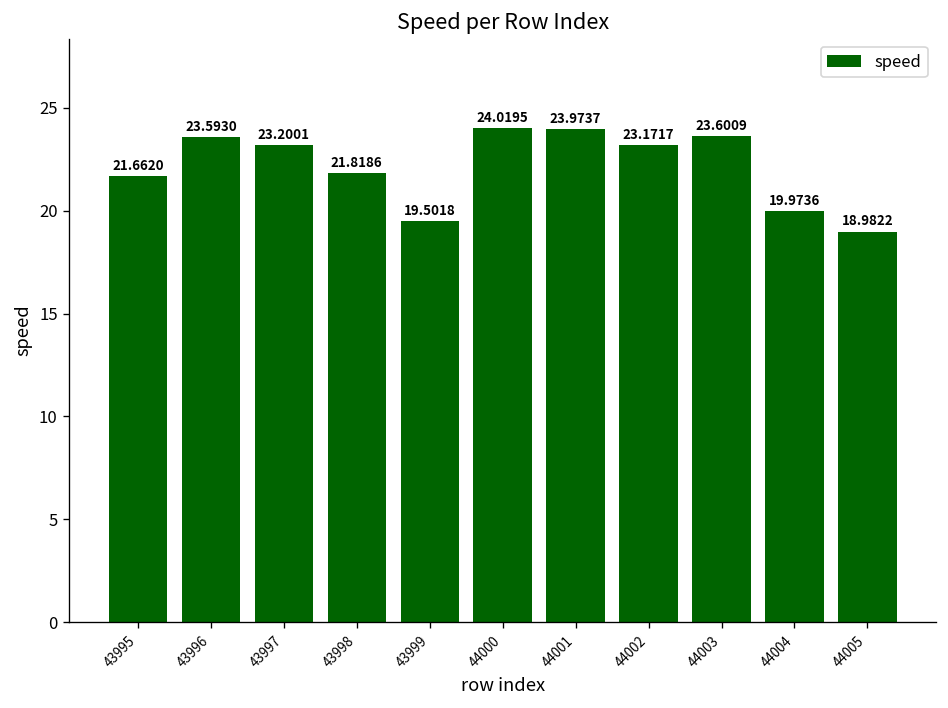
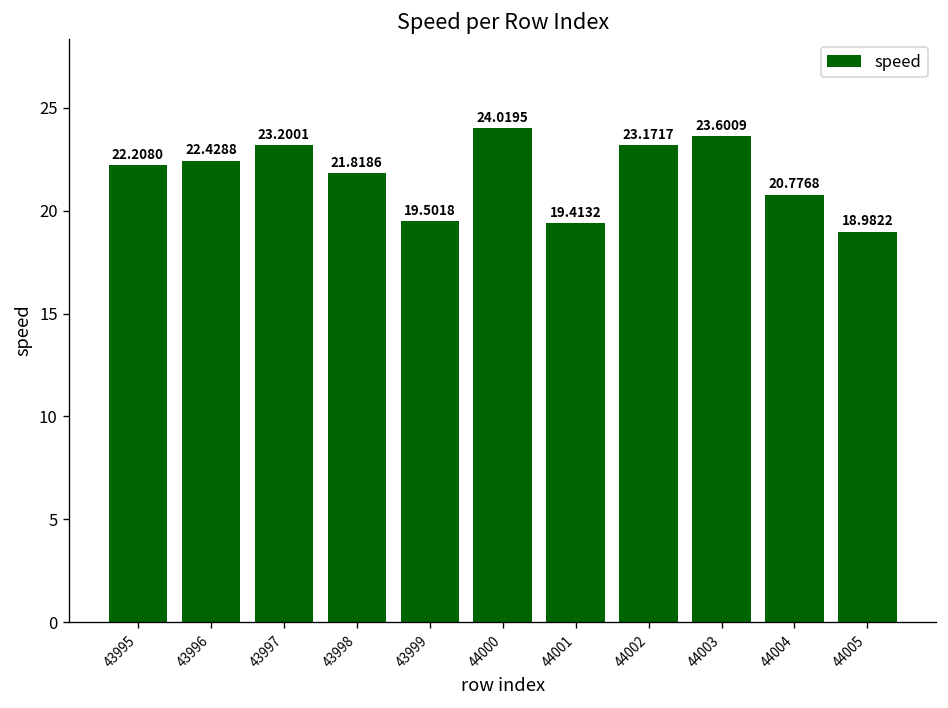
  {
-   "43995": 21.6620,
-   "43996": 23.5930,
+   "43995": 22.2080,
+   "43996": 22.4288,
    "43997": 23.2001,
    "43998": 21.8186,
    "43999": 19.5018,
    "44000": 24.0195,
-   "44001": 23.9737,
+   "44001": 19.4132,
    "44002": 23.1717,
    "44003": 23.6009,
-   "44004": 19.9736,
+   "44004": 20.7768,
    "44005": 18.9822
  }
